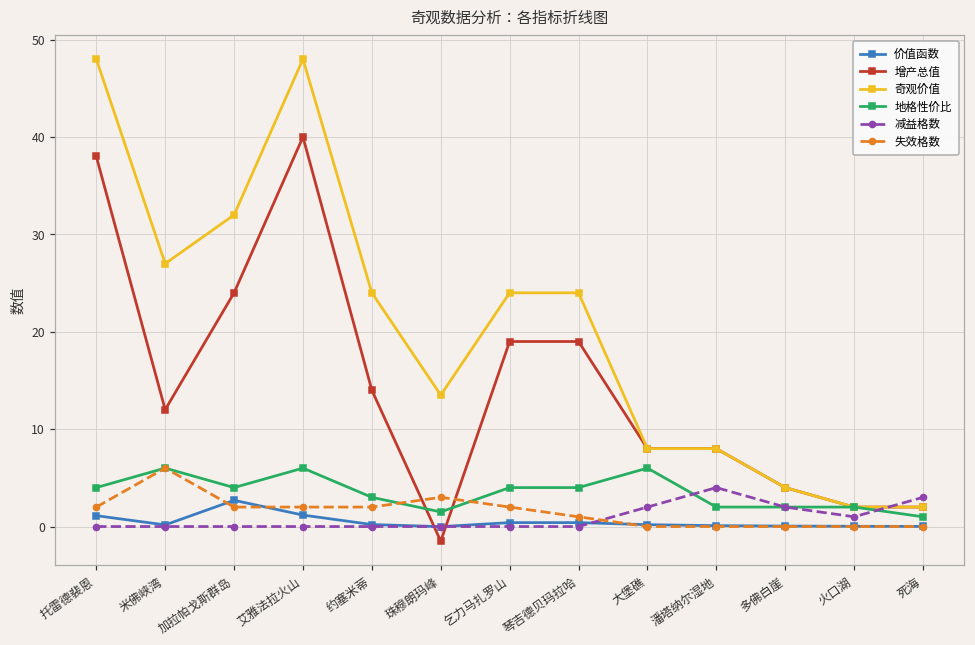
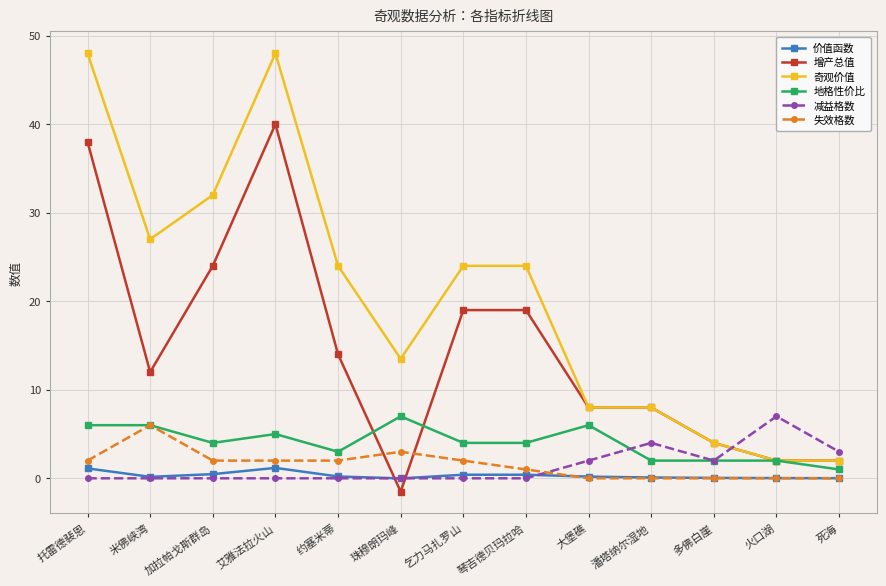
  {
    "价值函数": {
      "托雷德裴恩": 1,
-     "加拉帕戈斯群岛": 3,
+     "加拉帕戈斯群岛": 0,
      "艾雅法拉火山": 1,
      "乞力马扎罗山": 0,
      "琴吉德贝玛拉哈": 0
    },
    "增产总值": {
      "托雷德裴恩": 38,
      "米佛峡湾": 12,
      "加拉帕戈斯群岛": 24,
      "艾雅法拉火山": 40,
      "约塞米蒂": 14,
      "珠穆朗玛峰": -2,
      "乞力马扎罗山": 19,
      "琴吉德贝玛拉哈": 19
    },
    "奇观价值": {
      "托雷德裴恩": 48,
      "米佛峡湾": 27,
      "加拉帕戈斯群岛": 32,
      "艾雅法拉火山": 48,
      "约塞米蒂": 24,
      "珠穆朗玛峰": 14,
      "乞力马扎罗山": 24,
      "琴吉德贝玛拉哈": 24
    },
    "地格性价比": {
-     "托雷德裴恩": 4,
+     "托雷德裴恩": 6,
      "加拉帕戈斯群岛": 4,
-     "艾雅法拉火山": 6,
+     "艾雅法拉火山": 5,
      "约塞米蒂": 3,
-     "珠穆朗玛峰": 2,
+     "珠穆朗玛峰": 7,
      "乞力马扎罗山": 4,
      "琴吉德贝玛拉哈": 4,
      "大堡礁": 6,
      "潘塔纳尔湿地": 2,
      "死海": 1
    },
    "减益格数": {
      "托雷德裴恩": 0,
      "加拉帕戈斯群岛": 0,
      "艾雅法拉火山": 0,
      "乞力马扎罗山": 0,
      "琴吉德贝玛拉哈": 0,
      "大堡礁": 2,
      "潘塔纳尔湿地": 4,
-     "火口湖": 1,
+     "火口湖": 7,
      "死海": 3
    },
    "失效格数": {
      "托雷德裴恩": 2,
      "加拉帕戈斯群岛": 2,
      "艾雅法拉火山": 2,
      "约塞米蒂": 2,
      "珠穆朗玛峰": 3,
      "乞力马扎罗山": 2,
      "琴吉德贝玛拉哈": 1
    }
  }
